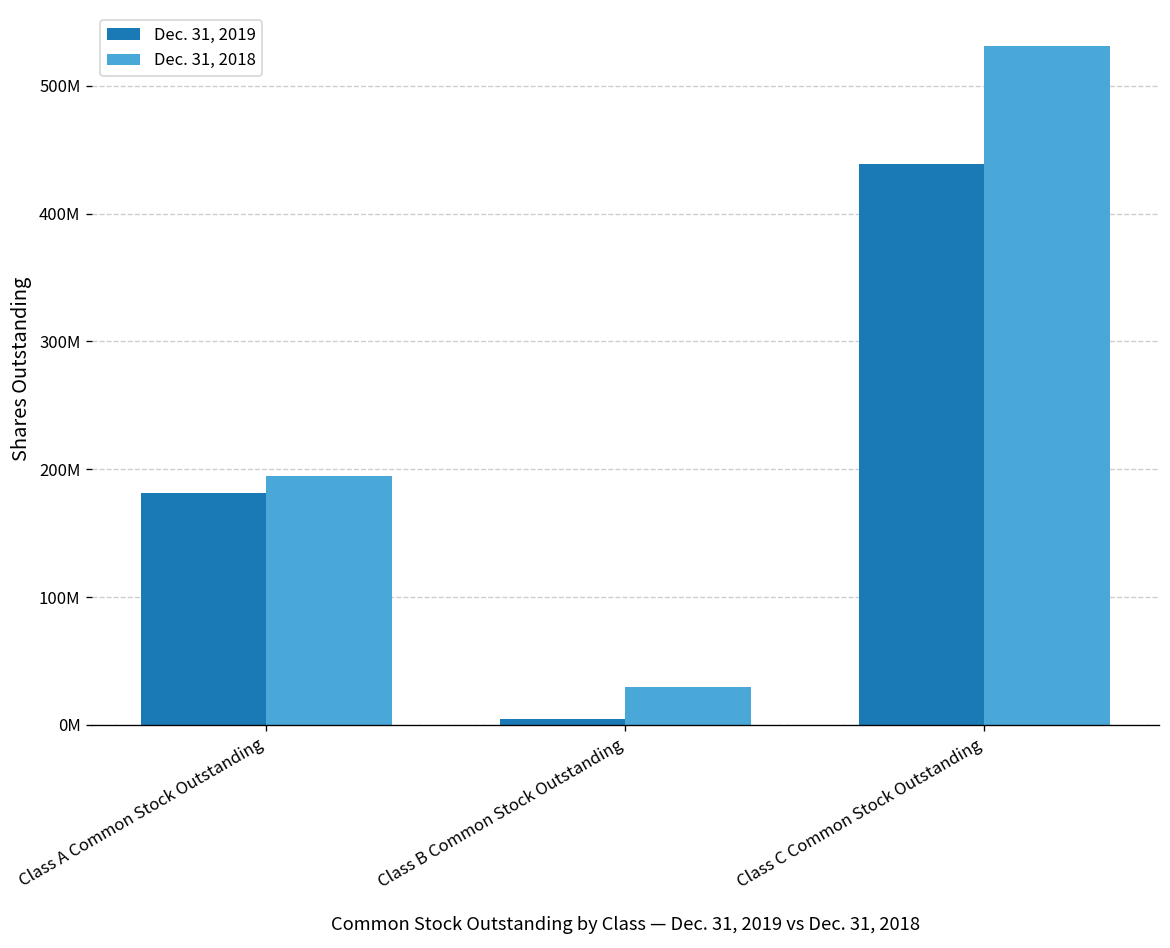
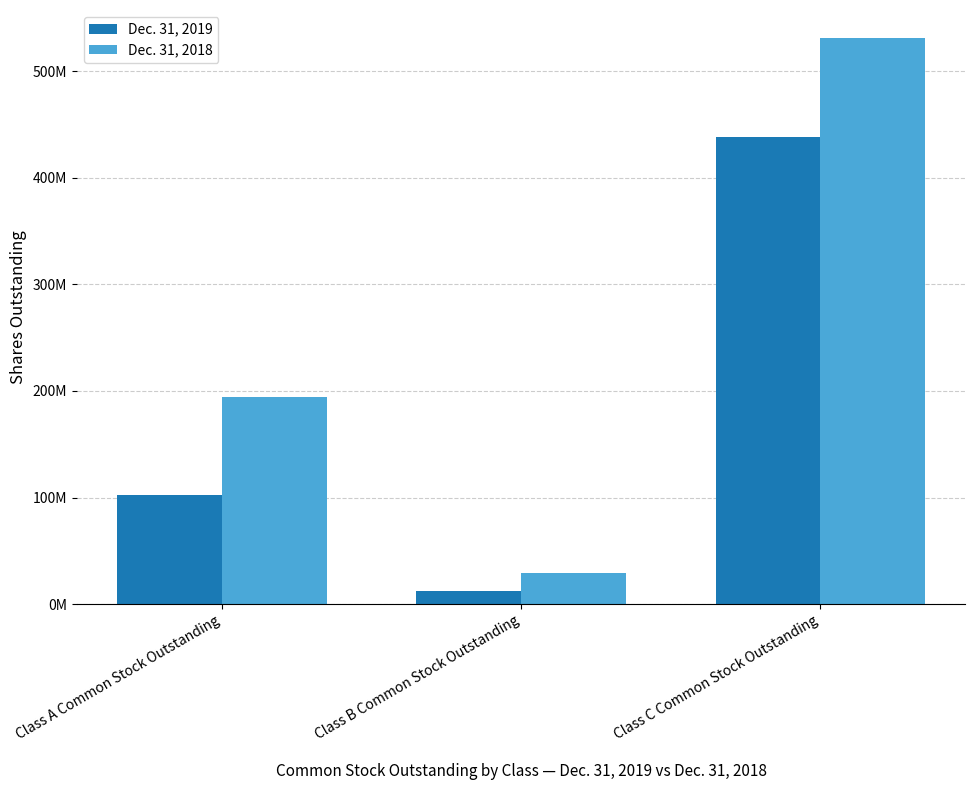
  {
    "Dec. 31, 2019": {
-     "Class A Common Stock Outstanding": 182000000,
-     "Class B Common Stock Outstanding": 4000000,
+     "Class A Common Stock Outstanding": 102000000,
+     "Class B Common Stock Outstanding": 12000000,
      "Class C Common Stock Outstanding": 439000000
    },
    "Dec. 31, 2018": {
      "Class A Common Stock Outstanding": 195000000,
      "Class B Common Stock Outstanding": 29000000,
      "Class C Common Stock Outstanding": 531000000
    }
  }
